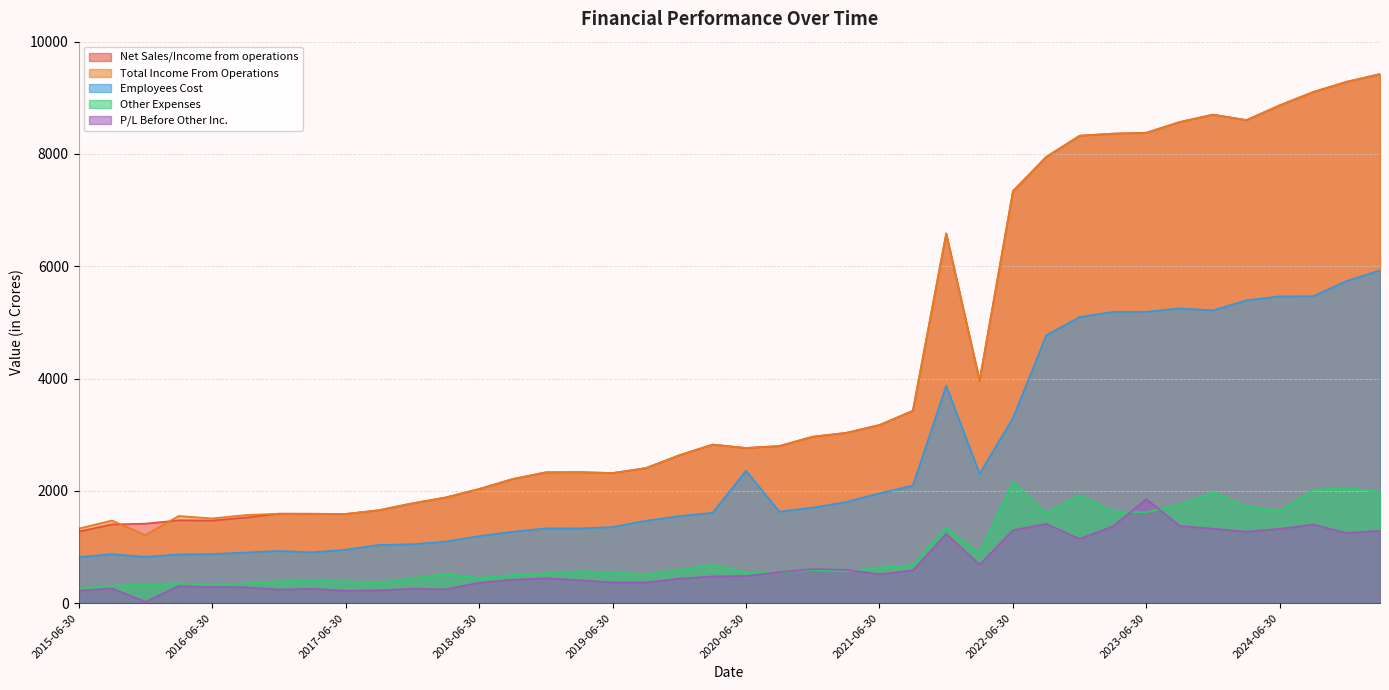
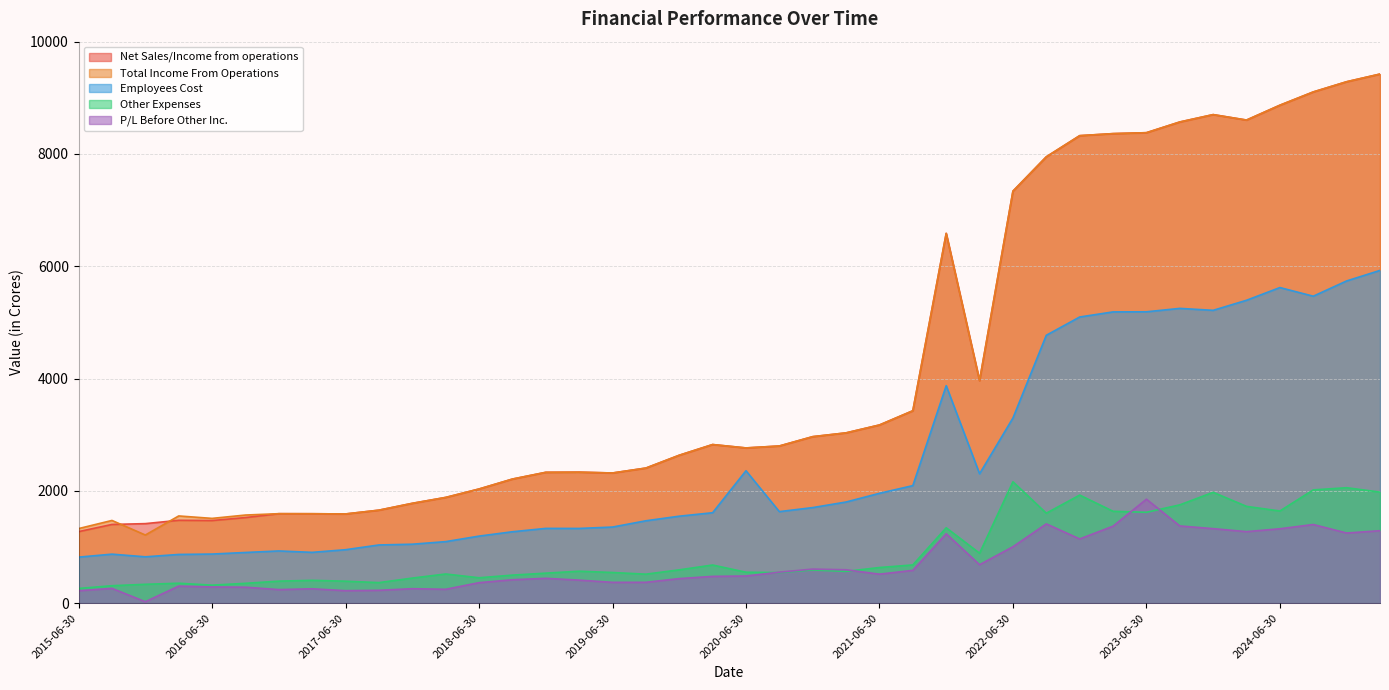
  {
    "Employees Cost": {
      "2015-06-30": 800,
      "2016-06-30": 900,
      "2017-06-30": 1000,
      "2018-06-30": 1200,
      "2019-06-30": 1400,
      "2020-06-30": 2400,
      "2021-06-30": 2000,
      "2022-06-30": 3300,
      "2023-06-30": 5200,
-     "2024-06-30": 5500
+     "2024-06-30": 5600
    },
    "Other Expenses": {
      "2017-06-30": 400,
      "2018-06-30": 500,
      "2019-06-30": 500,
      "2020-06-30": 600,
      "2021-06-30": 600,
      "2022-06-30": 2200,
      "2023-06-30": 1600,
      "2024-06-30": 1600
    },
    "P/L Before Other Inc.": {
      "2017-06-30": 200,
      "2018-06-30": 400,
      "2019-06-30": 400,
      "2020-06-30": 500,
      "2021-06-30": 500,
-     "2022-06-30": 1300,
+     "2022-06-30": 1000,
      "2023-06-30": 1900,
      "2024-06-30": 1300
    }
  }
